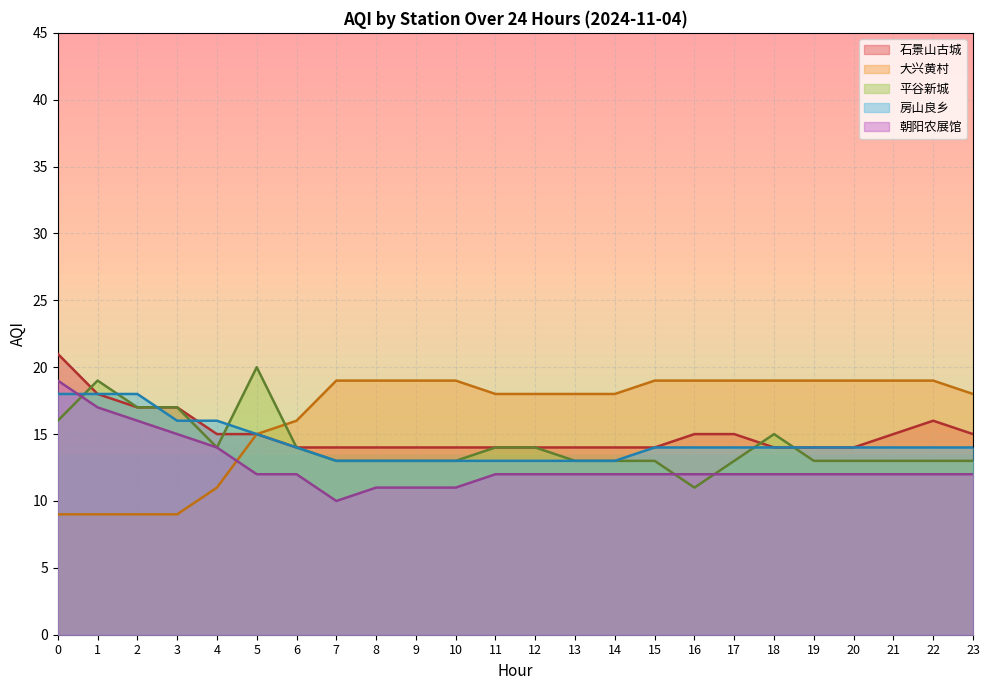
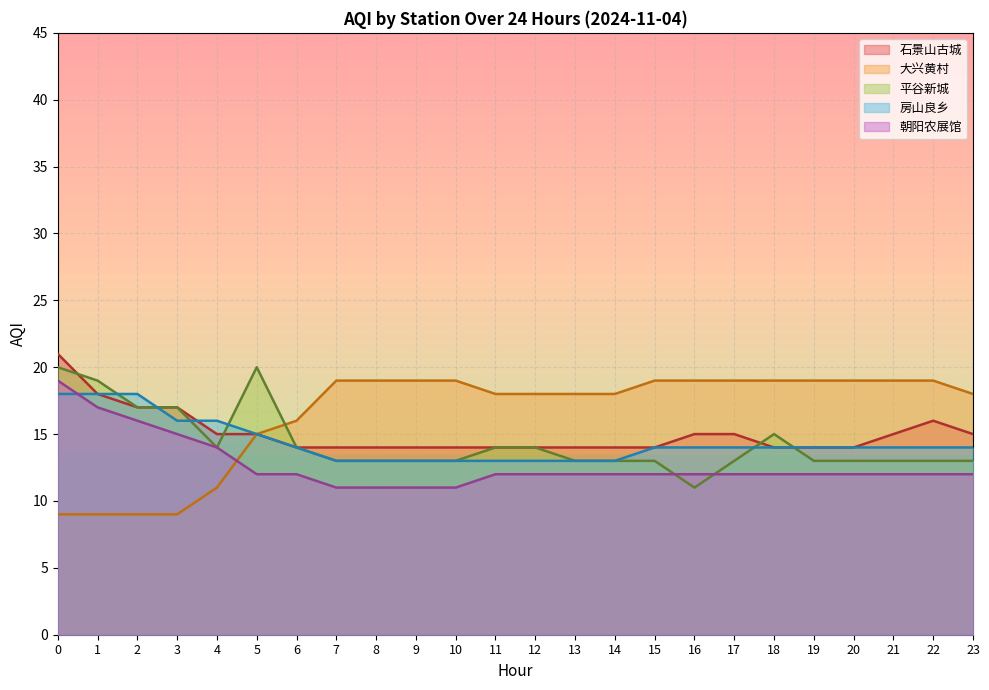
  {
    "平谷新城": {
-     "0": 16,
+     "0": 20,
      "1": 19,
      "5": 20,
      "15": 13,
      "16": 11,
      "17": 13,
      "18": 15,
      "19": 13,
      "20": 13,
      "21": 13,
      "22": 13,
      "23": 13
    },
    "房山良乡": {
      "0": 18,
      "2": 18,
      "3": 16,
      "4": 16,
      "11": 13,
      "12": 13,
      "16": 14,
      "17": 14,
      "21": 14,
      "22": 14,
      "23": 14
    },
    "朝阳农展馆": {
      "0": 19,
      "1": 17,
      "2": 16,
      "3": 15,
      "5": 12,
      "6": 12,
-     "7": 10,
+     "7": 11,
      "8": 11,
      "9": 11,
      "10": 11,
      "11": 12,
      "12": 12,
      "13": 12,
      "14": 12,
      "15": 12,
      "16": 12,
      "17": 12,
      "18": 12,
      "19": 12,
      "20": 12,
      "21": 12,
      "22": 12,
      "23": 12
    }
  }
